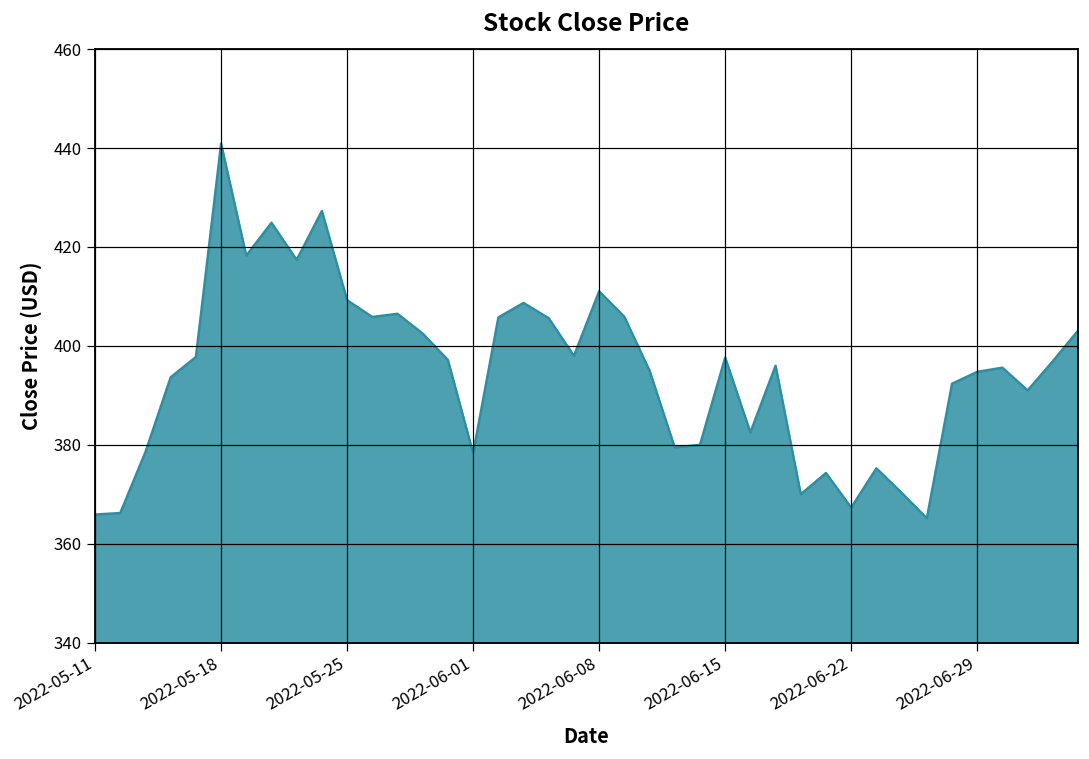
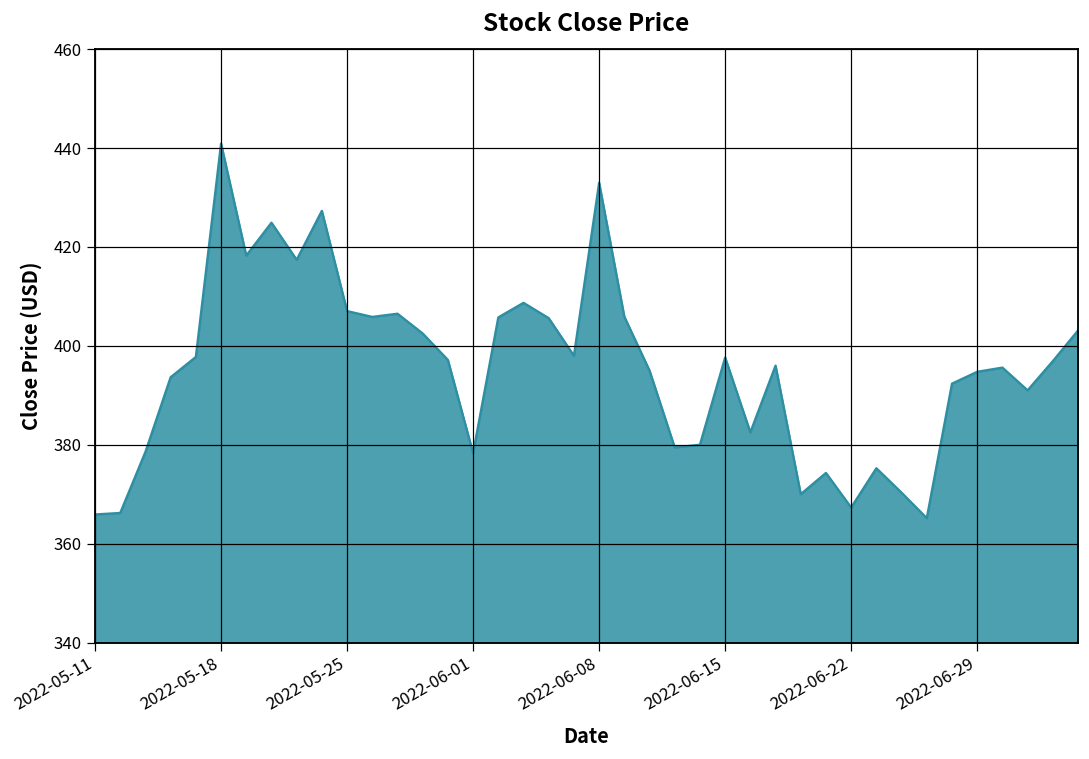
  {
    "2022-05-11": 366,
    "2022-05-18": 441,
-   "2022-05-25": 409,
+   "2022-05-25": 407,
    "2022-06-01": 378,
-   "2022-06-08": 411,
+   "2022-06-08": 433,
    "2022-06-15": 398,
    "2022-06-22": 367,
    "2022-06-29": 395
  }
